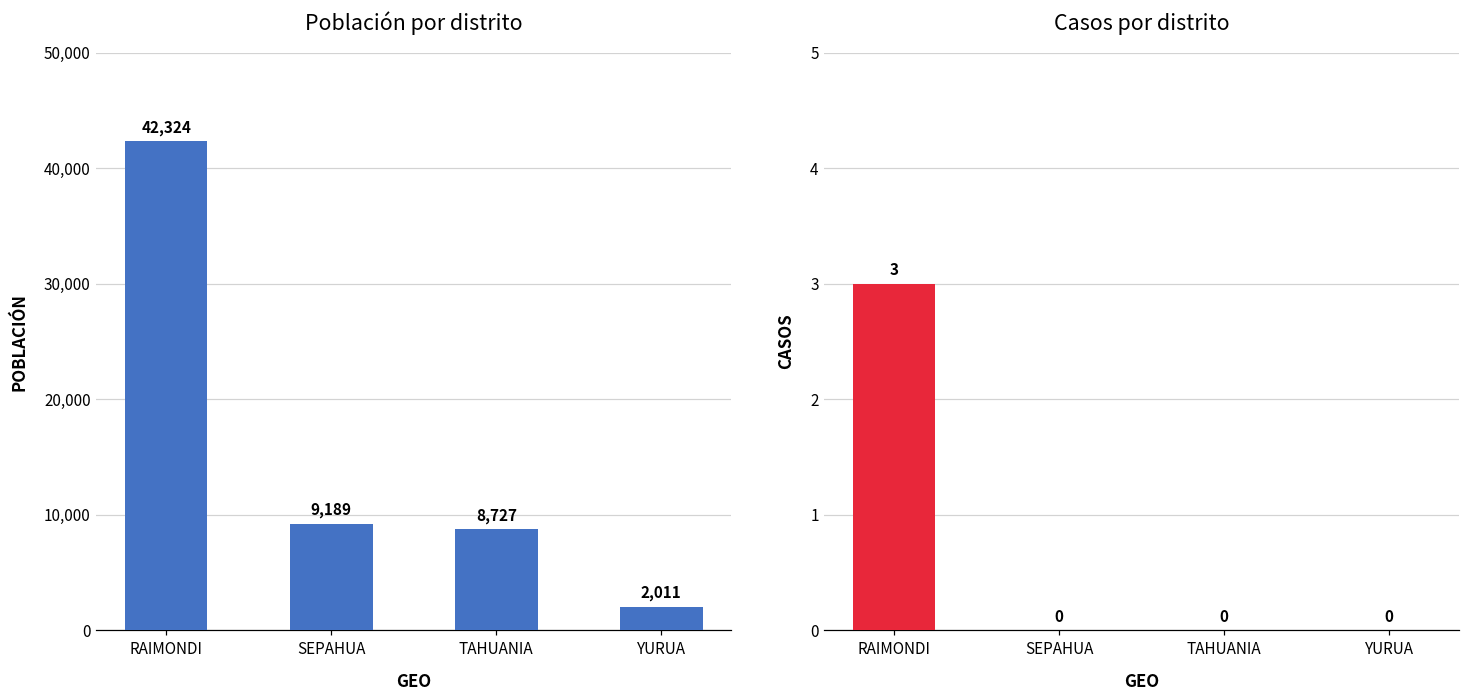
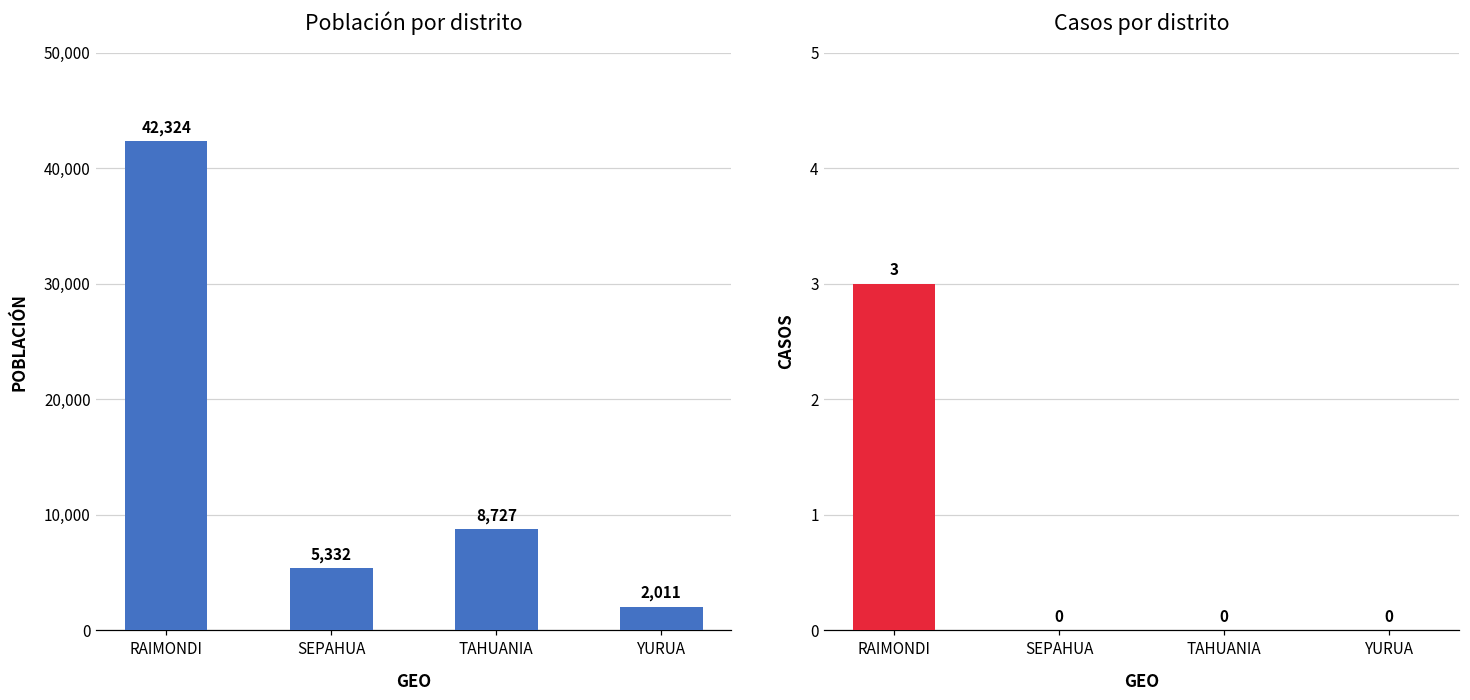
  {
    "Población por distrito": {
      "RAIMONDI": "42,324",
-     "SEPAHUA": "9,189",
+     "SEPAHUA": "5,332",
      "TAHUANIA": "8,727",
      "YURUA": "2,011"
    },
    "Casos por distrito": {
      "RAIMONDI": "3",
      "SEPAHUA": "0",
      "TAHUANIA": "0",
      "YURUA": "0"
    }
  }
